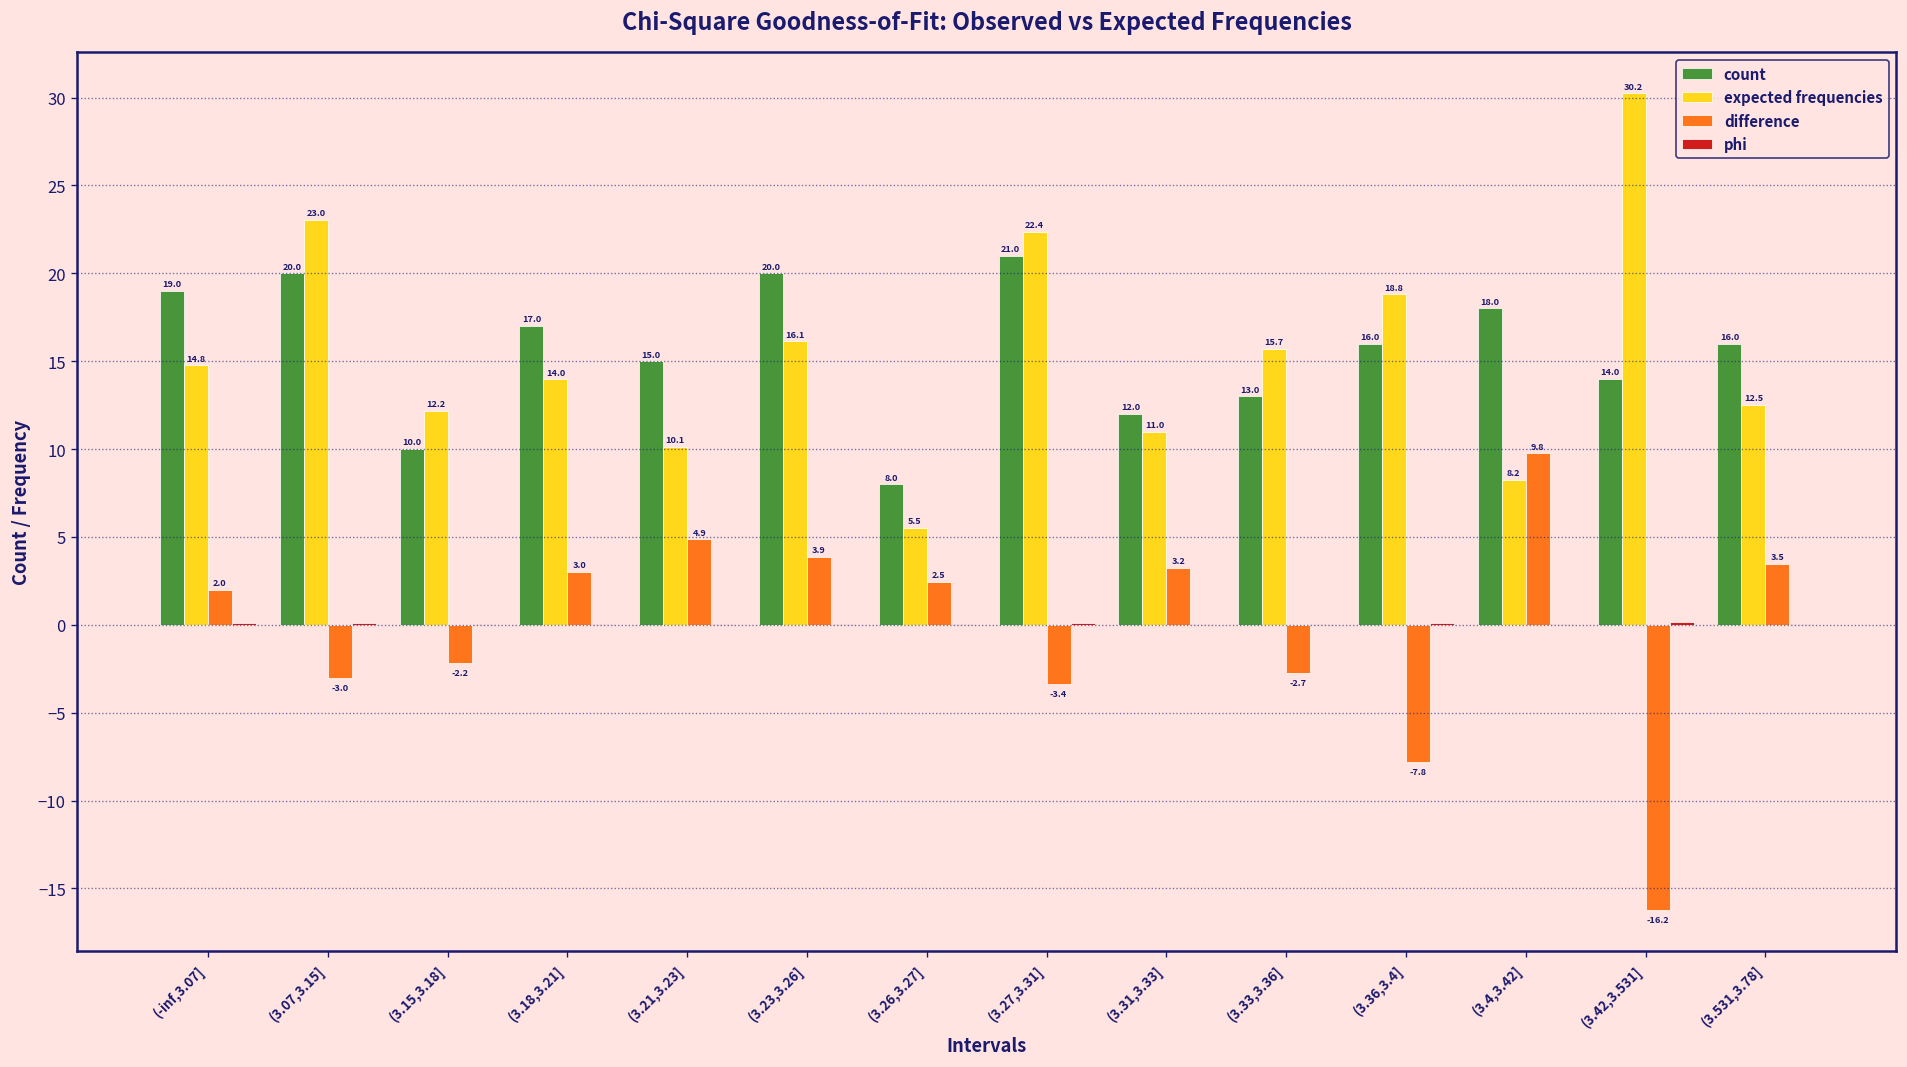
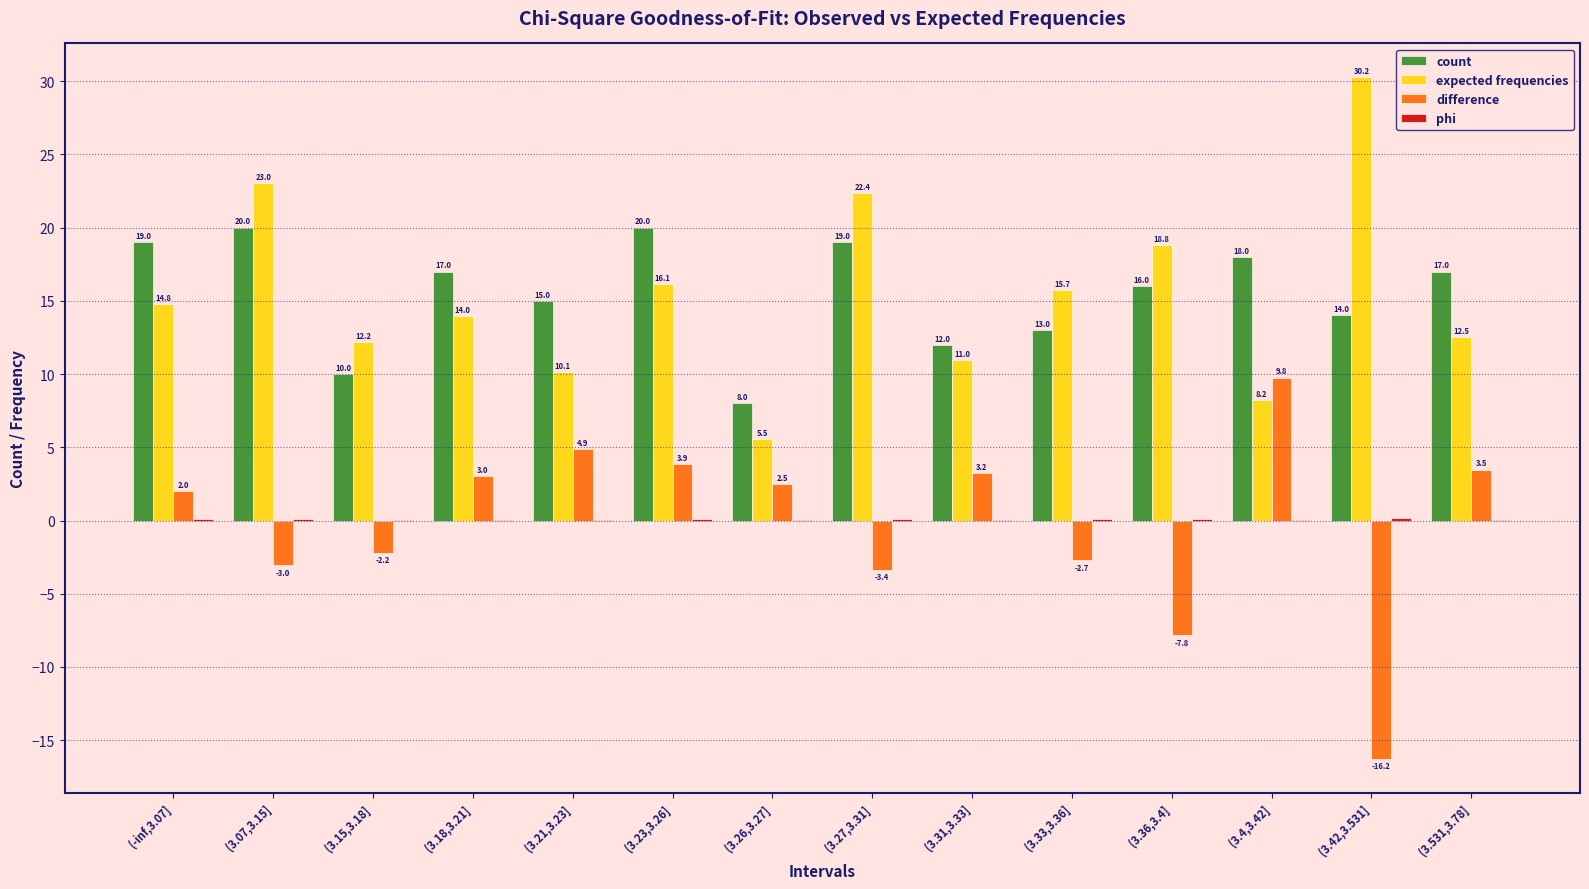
  {
    "count": {
      "(-inf,3.07]": 19.0,
      "(3.07,3.15]": 20.0,
      "(3.15,3.18]": 10.0,
      "(3.18,3.21]": 17.0,
      "(3.21,3.23]": 15.0,
      "(3.23,3.26]": 20.0,
      "(3.26,3.27]": 8.0,
-     "(3.27,3.31]": 21.0,
+     "(3.27,3.31]": 19.0,
      "(3.31,3.33]": 12.0,
      "(3.33,3.36]": 13.0,
      "(3.36,3.4]": 16.0,
      "(3.4,3.42]": 18.0,
      "(3.42,3.531]": 14.0,
-     "(3.531,3.78]": 16.0
+     "(3.531,3.78]": 17.0
    },
    "expected frequencies": {
      "(-inf,3.07]": 14.8,
      "(3.07,3.15]": 23.0,
      "(3.15,3.18]": 12.2,
      "(3.18,3.21]": 14.0,
      "(3.21,3.23]": 10.1,
      "(3.23,3.26]": 16.1,
      "(3.26,3.27]": 5.5,
      "(3.27,3.31]": 22.4,
      "(3.31,3.33]": 11.0,
      "(3.33,3.36]": 15.7,
      "(3.36,3.4]": 18.8,
      "(3.4,3.42]": 8.2,
      "(3.42,3.531]": 30.2,
      "(3.531,3.78]": 12.5
    },
    "difference": {
      "(-inf,3.07]": 2.0,
      "(3.07,3.15]": -3.0,
      "(3.15,3.18]": -2.2,
      "(3.18,3.21]": 3.0,
      "(3.21,3.23]": 4.9,
      "(3.23,3.26]": 3.9,
      "(3.26,3.27]": 2.5,
      "(3.27,3.31]": -3.4,
      "(3.31,3.33]": 3.2,
      "(3.33,3.36]": -2.7,
      "(3.36,3.4]": -7.8,
      "(3.4,3.42]": 9.8,
      "(3.42,3.531]": -16.2,
      "(3.531,3.78]": 3.5
    }
  }
